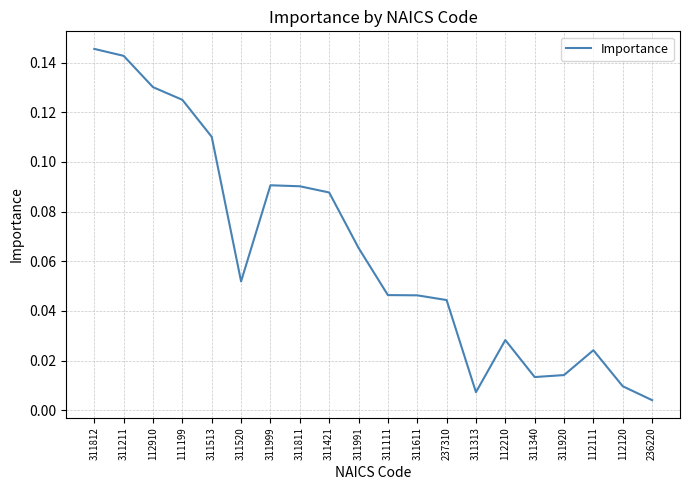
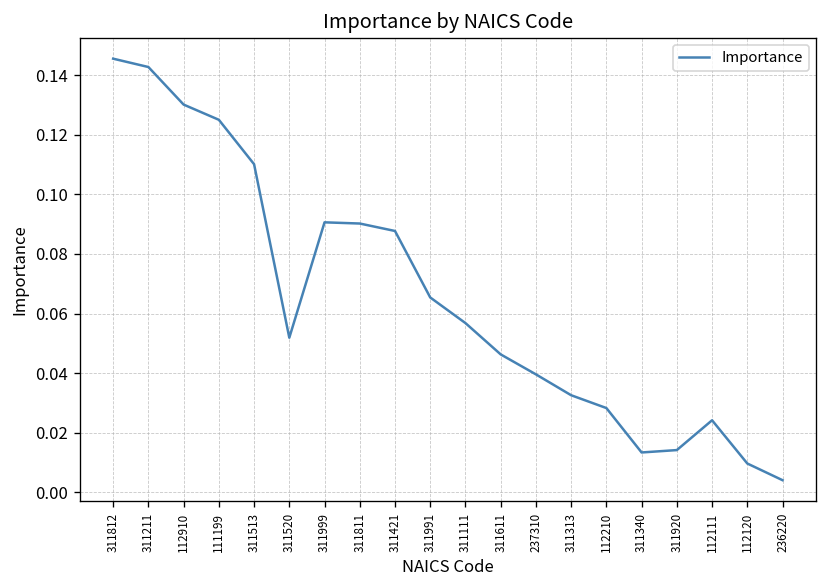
  {
    "311812": 0.146,
    "311211": 0.143,
    "112910": 0.130,
    "111199": 0.125,
    "311513": 0.110,
    "311520": 0.052,
    "311999": 0.091,
    "311811": 0.090,
    "311421": 0.088,
    "311991": 0.065,
-   "311111": 0.046,
+   "311111": 0.057,
    "311611": 0.046,
-   "237310": 0.044,
-   "311313": 0.007,
+   "237310": 0.040,
+   "311313": 0.033,
    "112210": 0.028,
    "311340": 0.013,
    "311920": 0.014,
    "112111": 0.024,
    "112120": 0.010,
    "236220": 0.004
  }
